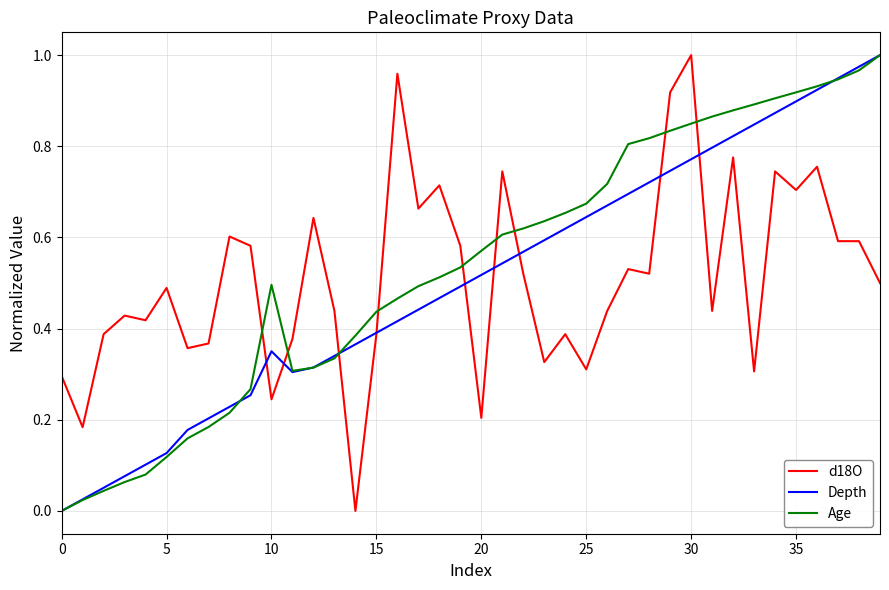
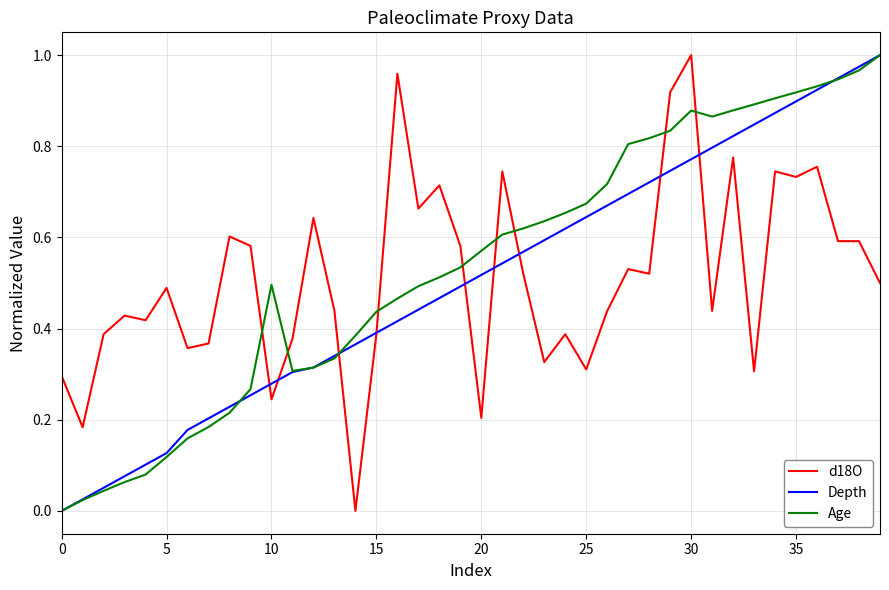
  {
    "d18O": {
      "0": 0.30,
      "5": 0.49,
      "10": 0.24,
      "20": 0.20,
      "25": 0.31,
      "30": 1.00,
-     "35": 0.70
+     "35": 0.73
    },
    "Depth": {
      "5": 0.13,
-     "10": 0.35,
+     "10": 0.28,
      "20": 0.52,
      "25": 0.64,
      "30": 0.77,
      "35": 0.90
    },
    "Age": {
      "5": 0.12,
      "10": 0.50,
      "15": 0.44,
      "20": 0.57,
      "25": 0.67,
-     "30": 0.85,
+     "30": 0.88,
      "35": 0.92
    }
  }
